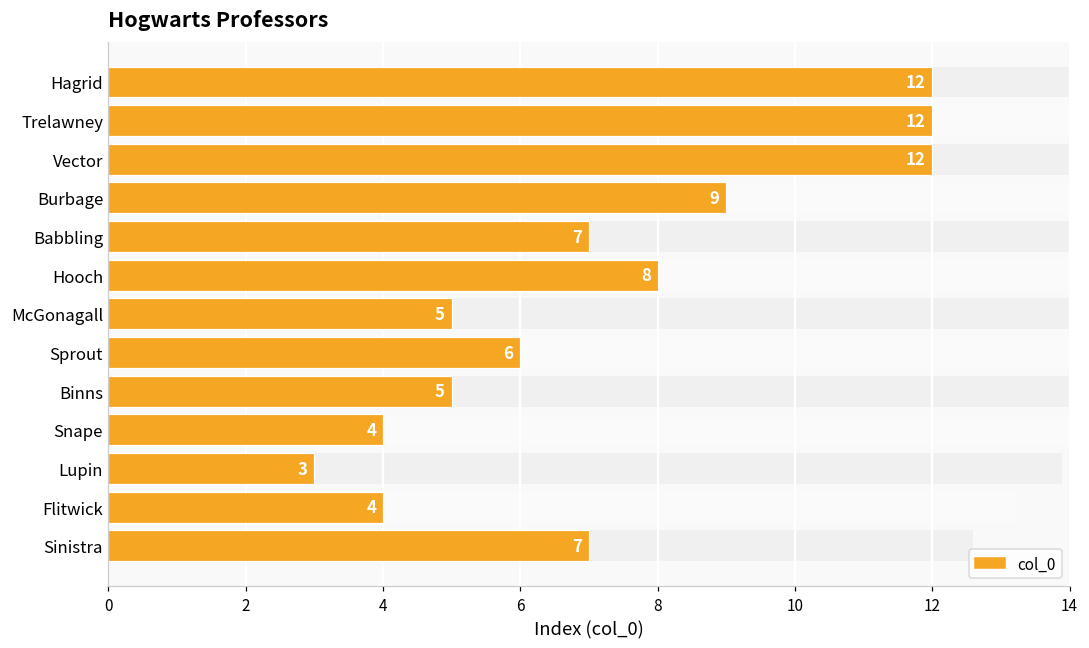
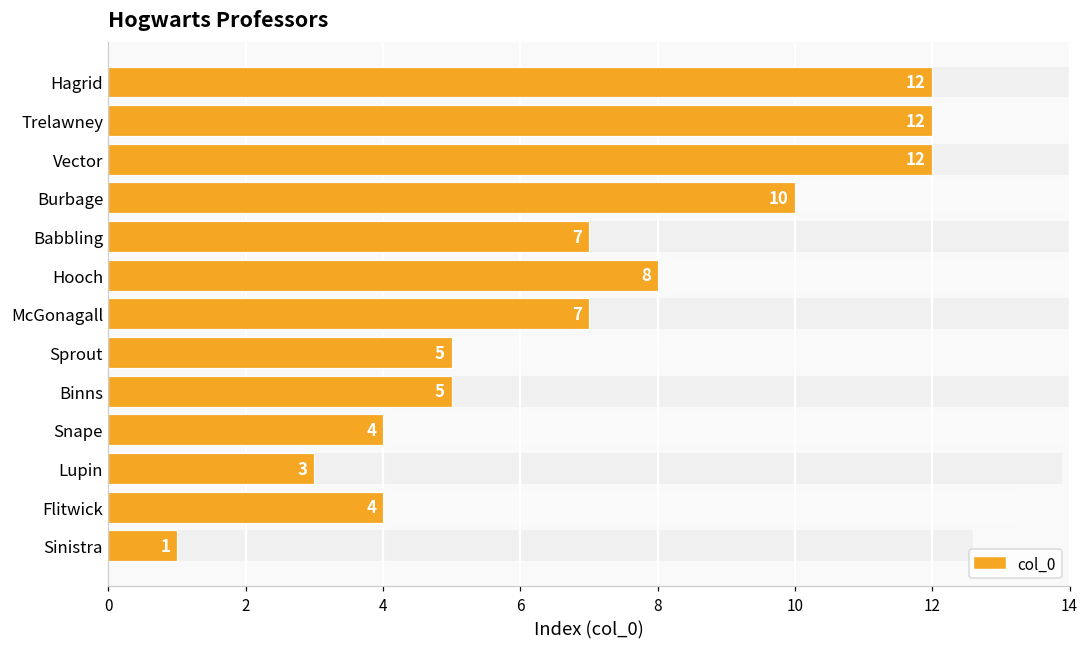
  {
    "col_0": {
-     "Burbage": 9,
-     "McGonagall": 5,
-     "Sprout": 6,
-     "Sinistra": 7
+     "Burbage": 10,
+     "McGonagall": 7,
+     "Sprout": 5,
+     "Sinistra": 1
    }
  }
